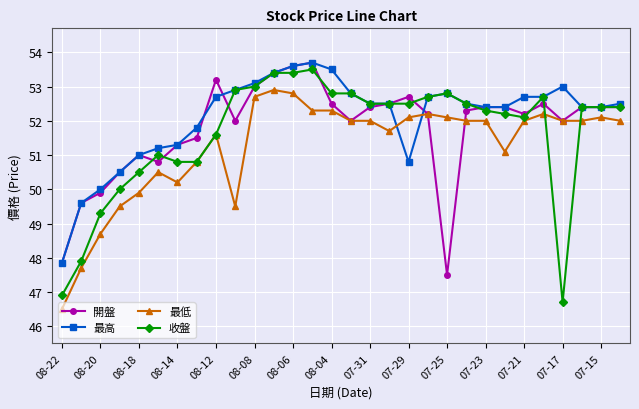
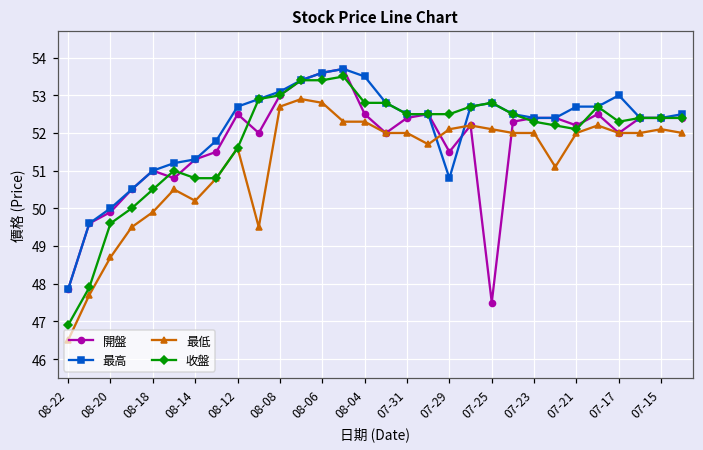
  {
    "開盤": {
      "08-20": 49.9,
-     "08-12": 53.2,
+     "08-12": 52.5,
      "08-04": 52.5,
      "07-31": 52.4,
-     "07-29": 52.7,
+     "07-29": 51.5,
      "07-25": 47.5,
      "07-21": 52.2
    },
    "最高": {
      "08-20": 50.0,
      "08-12": 52.7,
      "08-08": 53.1,
      "08-04": 53.5,
      "07-29": 50.8,
      "07-21": 52.7,
      "07-17": 53.0
    },
    "最低": {
      "08-20": 48.7,
      "08-18": 49.9,
      "08-14": 50.2,
      "08-08": 52.7,
      "08-06": 52.8,
      "08-04": 52.3,
      "07-31": 52.0,
      "07-29": 52.1,
      "07-25": 52.1,
      "07-23": 52.0,
      "07-21": 52.0,
      "07-15": 52.1
    },
    "收盤": {
      "08-22": 46.9,
-     "08-20": 49.3,
+     "08-20": 49.6,
      "08-18": 50.5,
      "08-14": 50.8,
      "08-06": 53.4,
      "08-04": 52.8,
      "07-29": 52.5,
      "07-23": 52.3,
      "07-21": 52.1,
-     "07-17": 46.7
+     "07-17": 52.3
    }
  }
